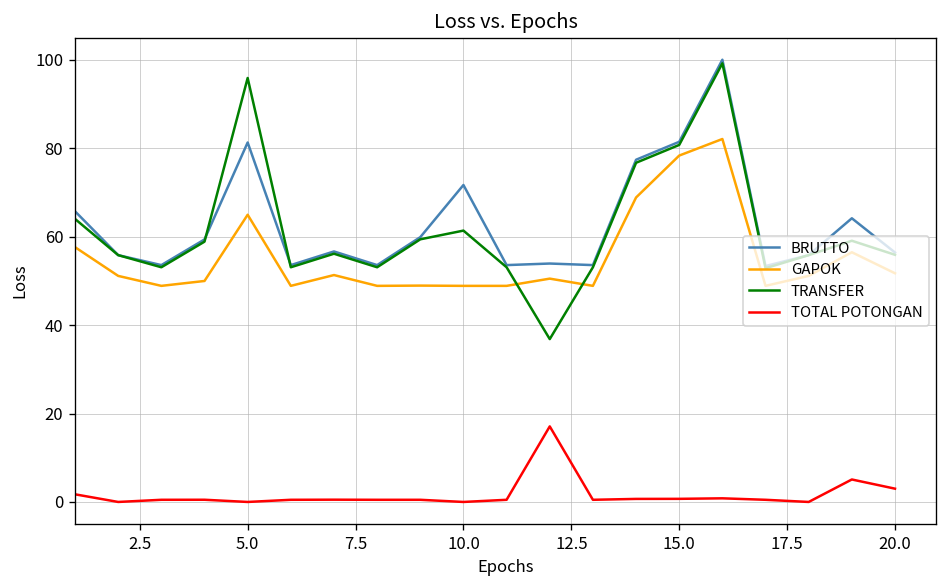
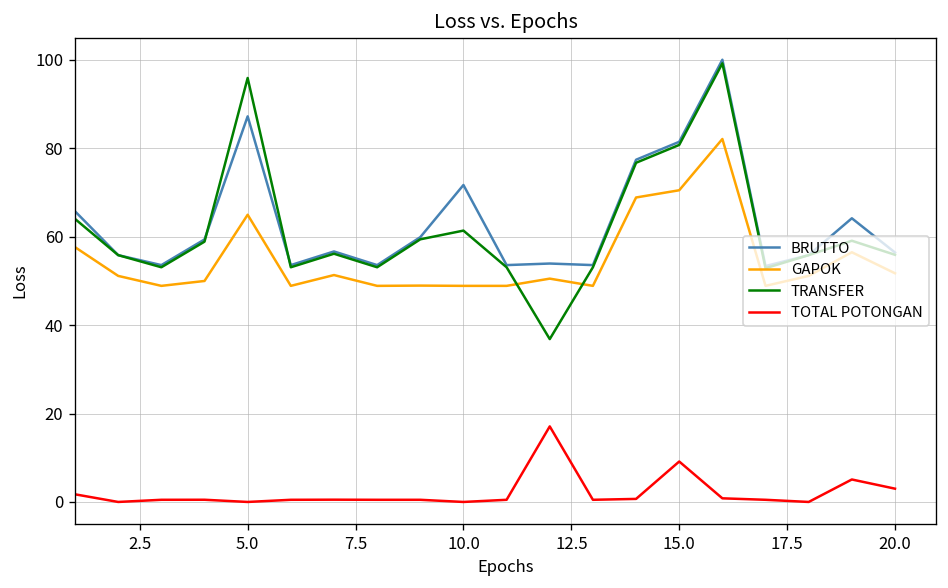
  {
    "BRUTTO": {
-     "5.0": 81,
+     "5.0": 87,
      "10.0": 72,
      "15.0": 81
    },
    "GAPOK": {
      "5.0": 65,
      "10.0": 49,
-     "15.0": 78
+     "15.0": 70
    },
    "TRANSFER": {
      "5.0": 96,
      "10.0": 61,
      "15.0": 81
    },
    "TOTAL POTONGAN": {
      "5.0": 0,
      "10.0": 0,
-     "15.0": 1,
+     "15.0": 9,
      "20.0": 3
    }
  }
